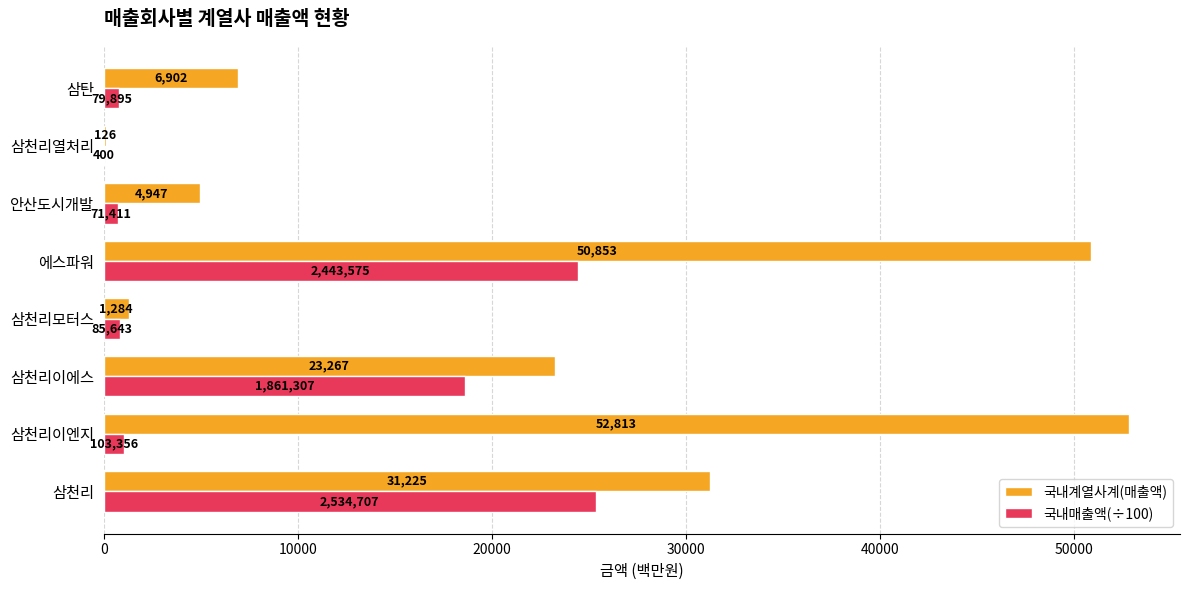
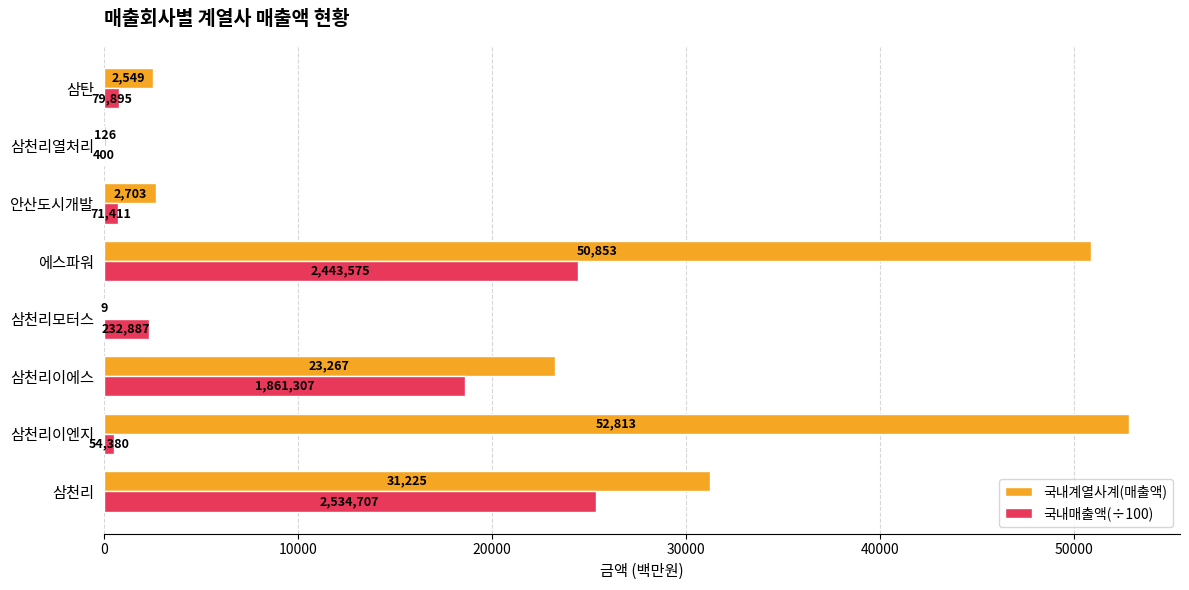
  {
    "국내계열사계(매출액)": {
-     "삼탄": "6,902",
+     "삼탄": "2,549",
      "삼천리열처리": "126",
-     "안산도시개발": "4,947",
+     "안산도시개발": "2,703",
      "에스파워": "50,853",
-     "삼천리모터스": "1,284",
+     "삼천리모터스": "9",
      "삼천리이에스": "23,267",
      "삼천리이엔지": "52,813",
      "삼천리": "31,225"
    },
    "국내매출액(÷100)": {
-     "삼천리모터스": "85,643",
-     "삼천리이엔지": "103,356"
+     "삼천리모터스": "232,887",
+     "삼천리이엔지": "54,380"
    }
  }
